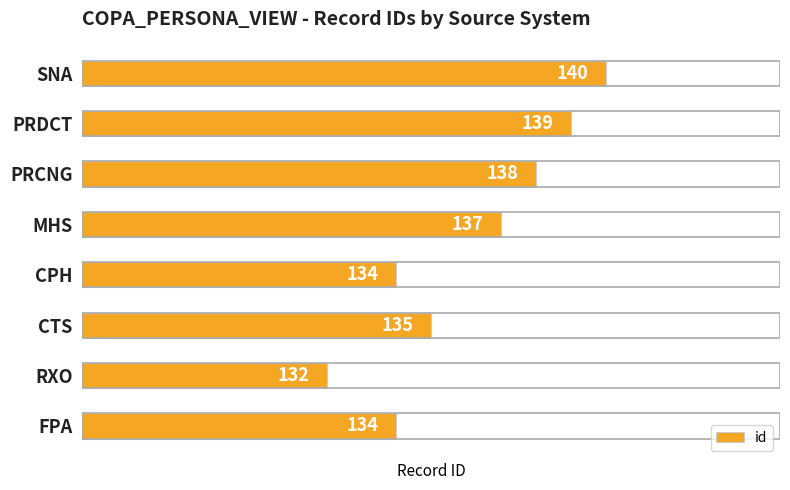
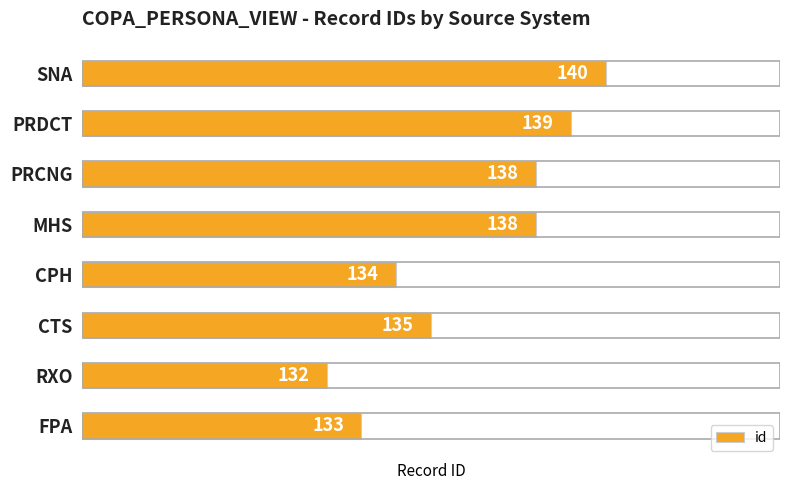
  {
    "SNA": 140,
    "PRDCT": 139,
    "PRCNG": 138,
-   "MHS": 137,
+   "MHS": 138,
    "CPH": 134,
    "CTS": 135,
    "RXO": 132,
-   "FPA": 134
+   "FPA": 133
  }
